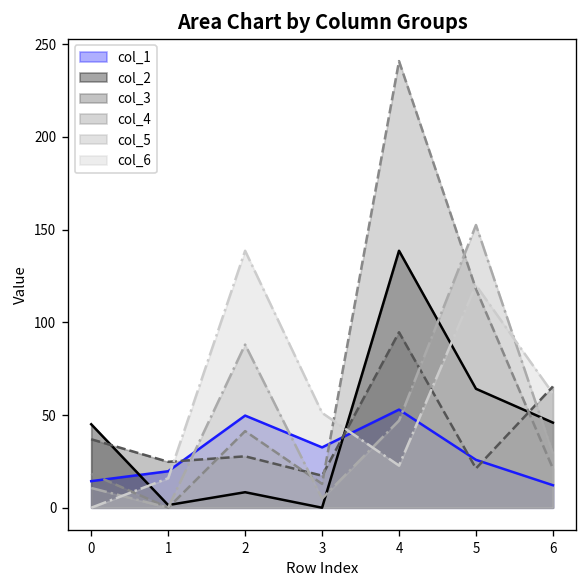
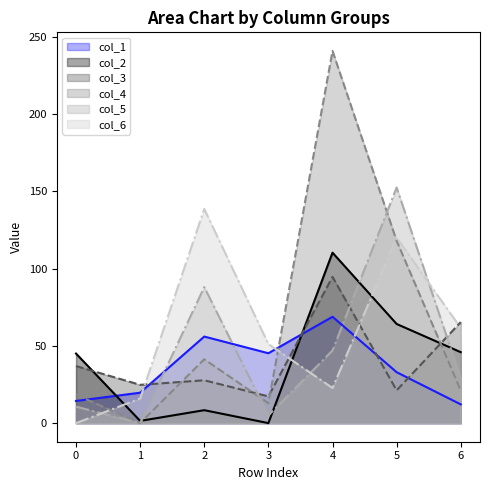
  {
    "col_1": {
      "0": 14,
      "1": 20,
-     "2": 50,
-     "3": 33,
-     "4": 53,
-     "5": 26,
+     "2": 56,
+     "3": 45,
+     "4": 69,
+     "5": 33,
      "6": 12
    },
    "col_2": {
      "0": 45,
      "2": 8,
      "3": 0,
-     "4": 139,
+     "4": 110,
      "5": 64,
      "6": 46
    }
  }
